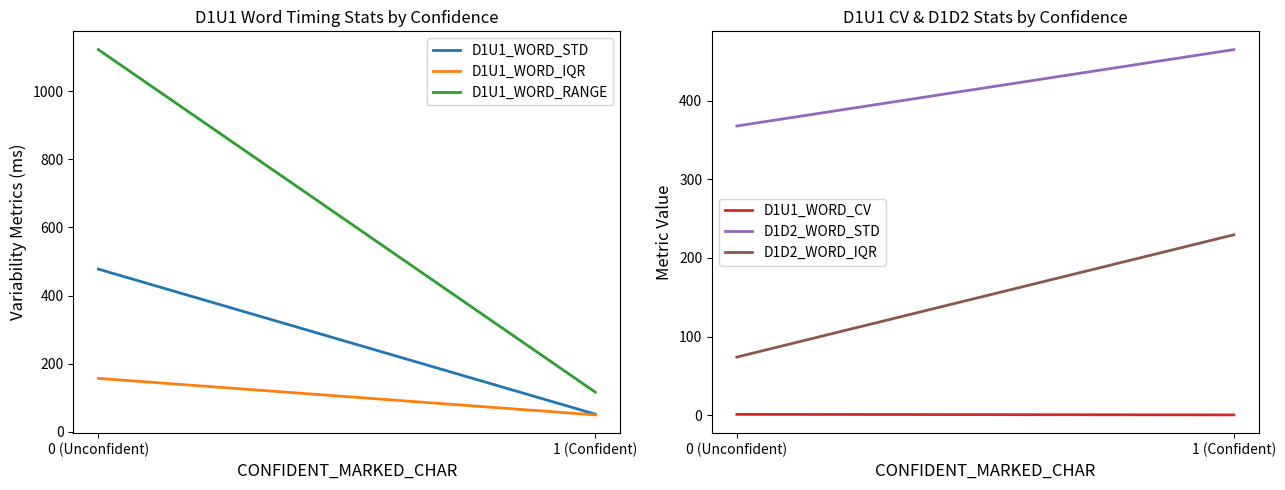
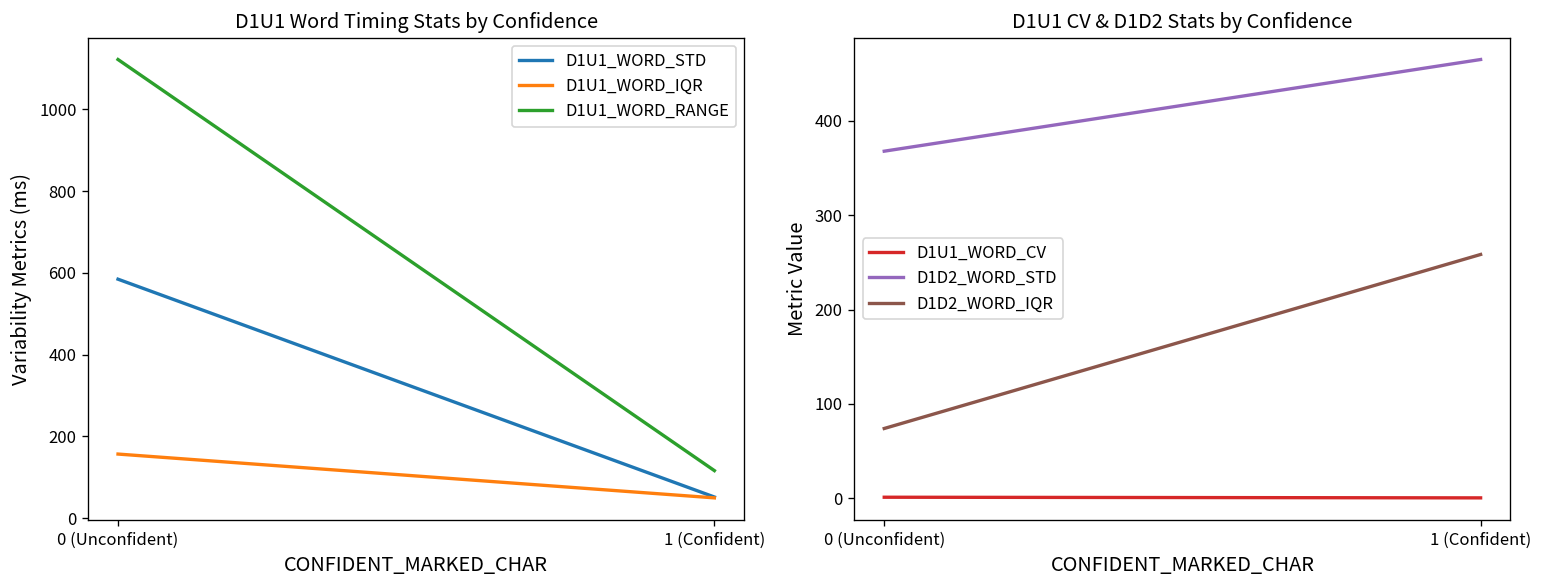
  {
    "D1U1 Word Timing Stats by Confidence": {
      "D1U1_WORD_STD": {
-       "0 (Unconfident)": 480
+       "0 (Unconfident)": 580
      },
      "D1U1_WORD_IQR": {
        "0 (Unconfident)": 160
      },
      "D1U1_WORD_RANGE": {
        "0 (Unconfident)": 1120,
        "1 (Confident)": 120
      }
    },
    "D1U1 CV & D1D2 Stats by Confidence": {
      "D1U1_WORD_CV": {
        "0 (Unconfident)": 0,
        "1 (Confident)": 0
      },
      "D1D2_WORD_STD": {
        "0 (Unconfident)": 370,
        "1 (Confident)": 470
      },
      "D1D2_WORD_IQR": {
        "0 (Unconfident)": 70,
-       "1 (Confident)": 230
+       "1 (Confident)": 260
      }
    }
  }
